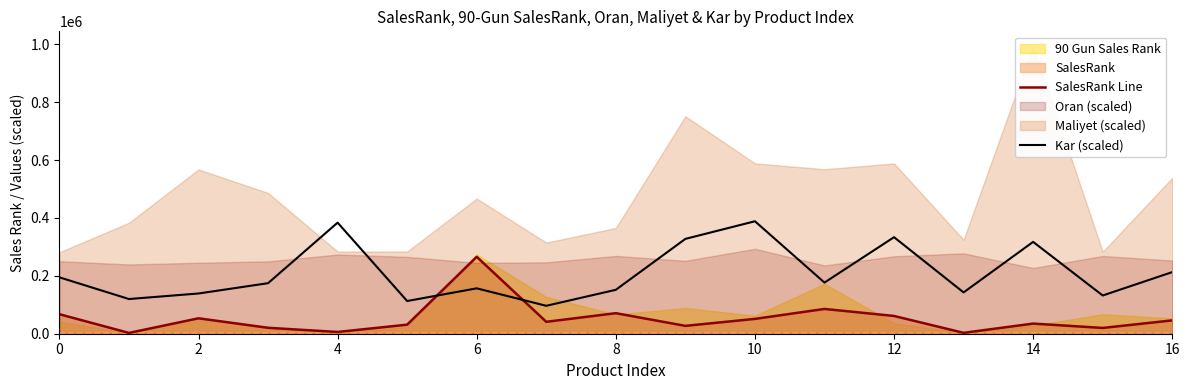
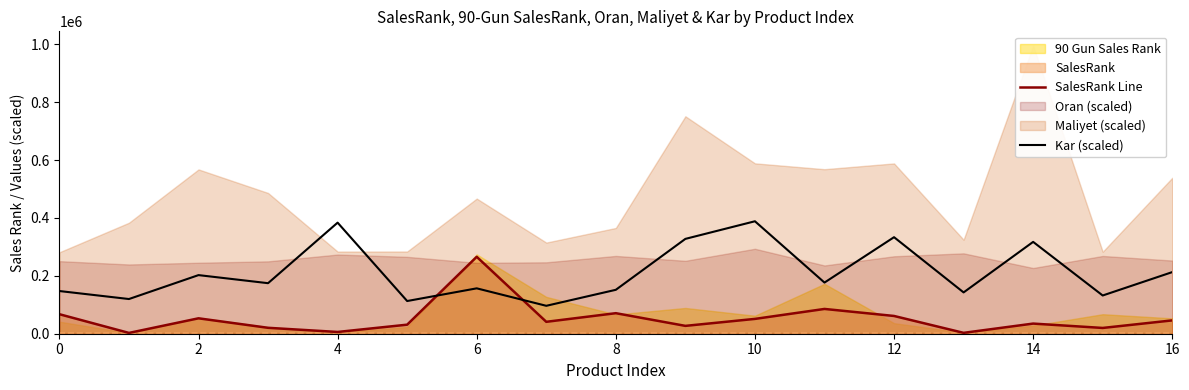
  {
    "90 Gun Sales Rank": {
      "0": 40000,
      "10": 60000,
      "12": 40000
    },
    "Kar (scaled)": {
-     "0": 190000,
-     "2": 140000,
+     "0": 150000,
+     "2": 200000,
      "4": 380000,
      "6": 160000,
      "8": 150000,
      "10": 390000,
      "12": 330000,
      "14": 320000,
      "16": 210000
    }
  }
